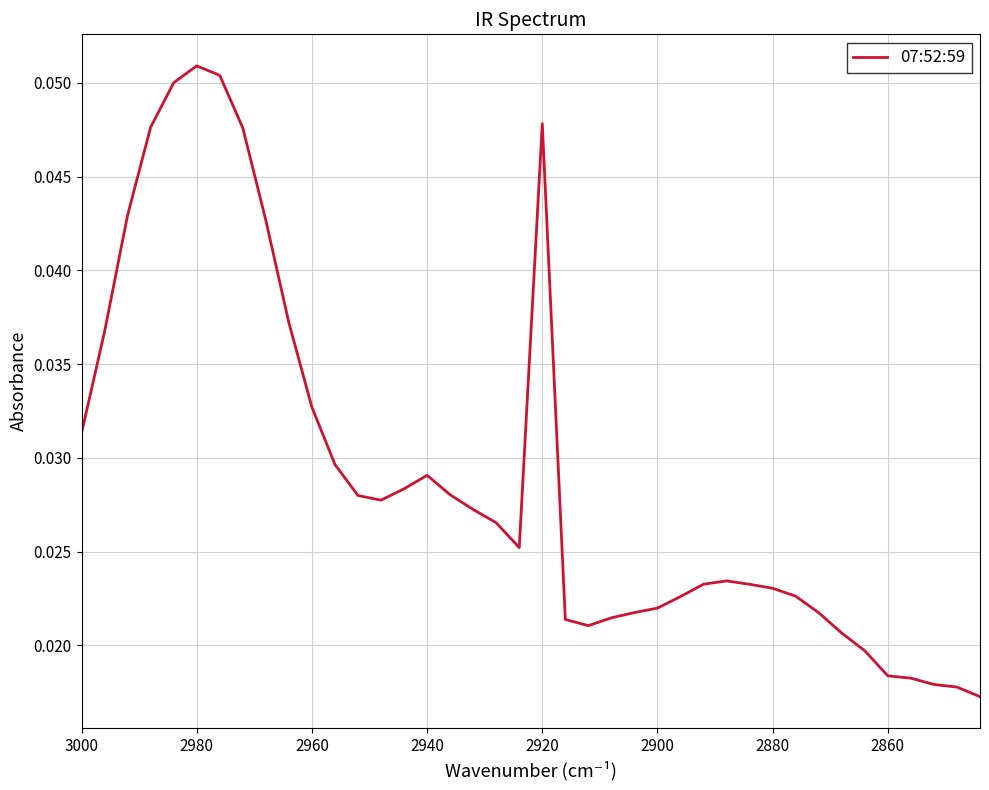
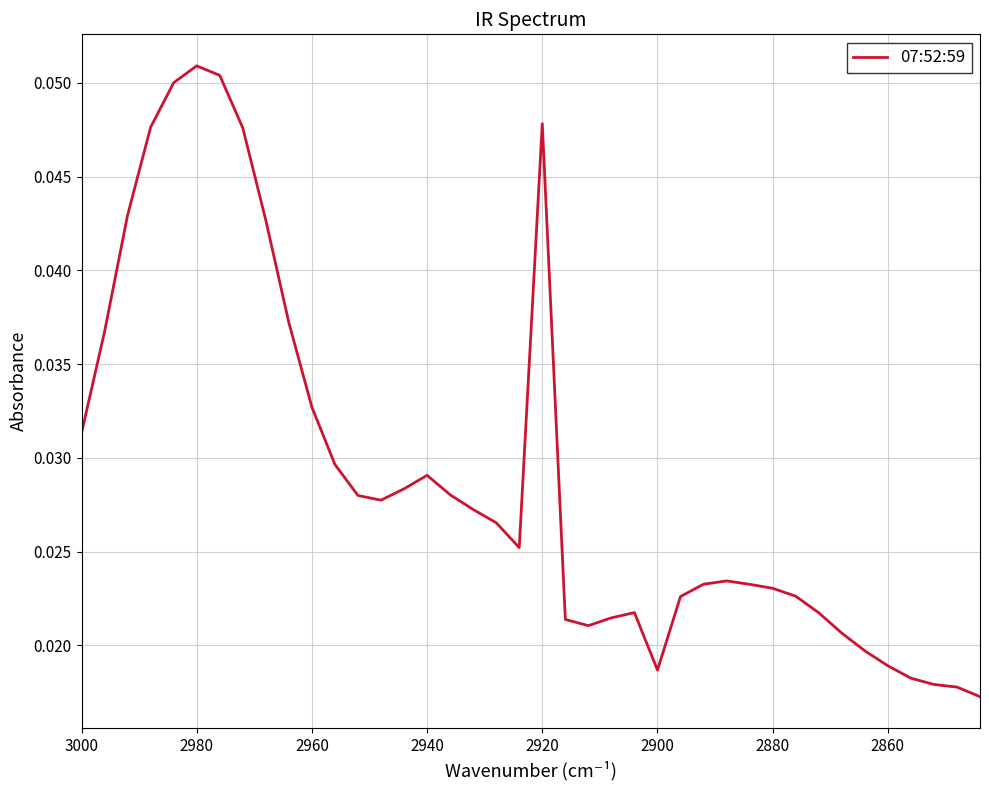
  {
    "3000": 0.0313,
    "2980": 0.0509,
    "2960": 0.0327,
    "2940": 0.0291,
    "2920": 0.0478,
-   "2900": 0.0220,
+   "2900": 0.0187,
    "2880": 0.0230,
-   "2860": 0.0184
+   "2860": 0.0189
  }
